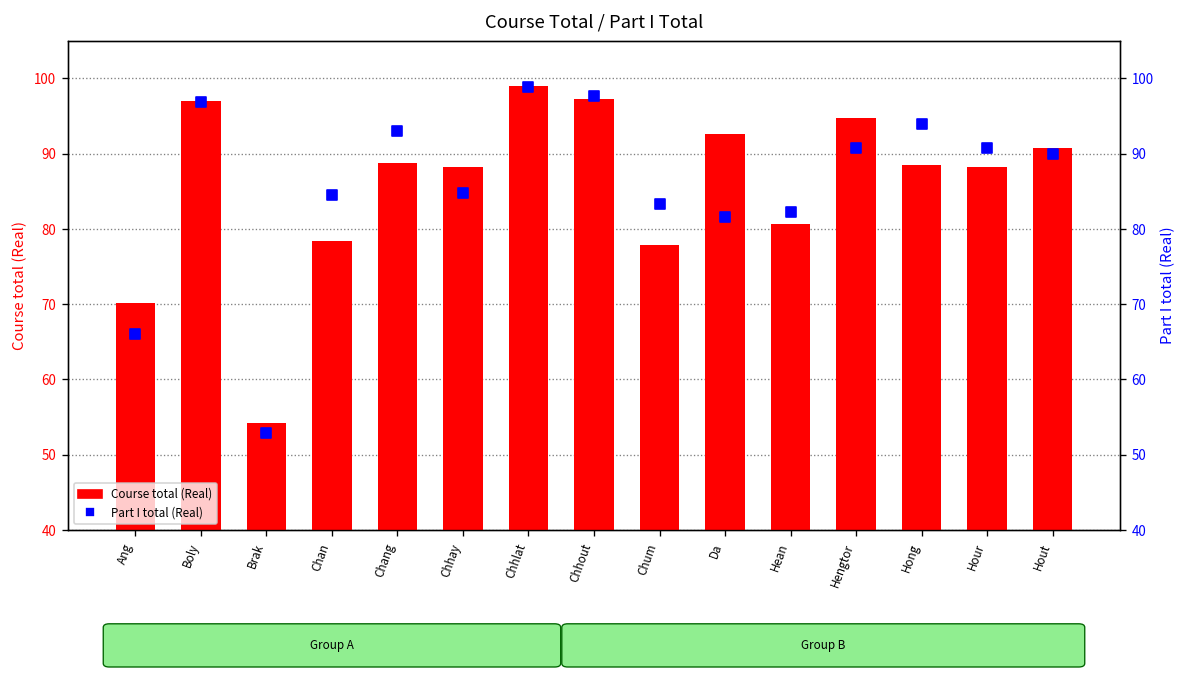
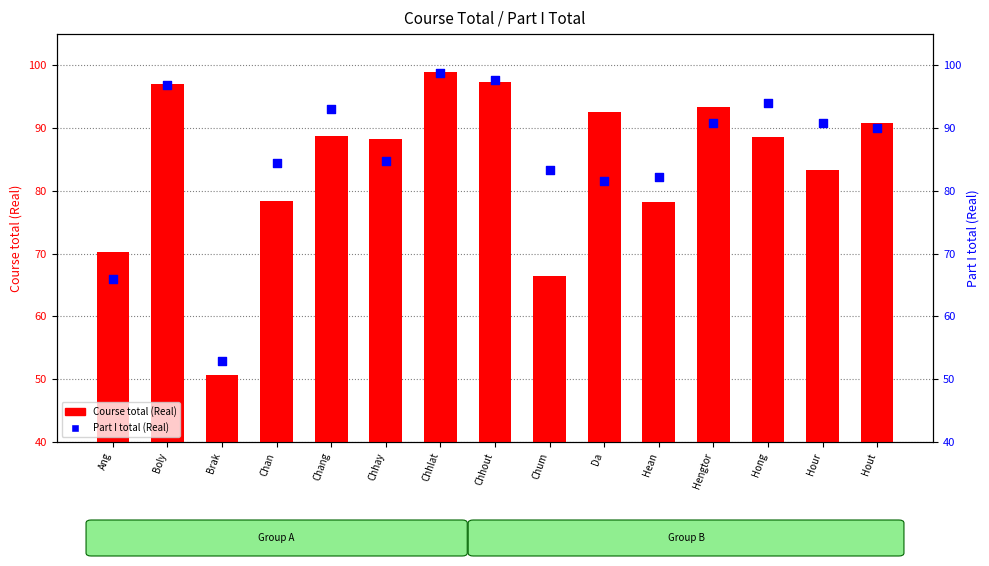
  {
    "Course total (Real)": {
      "Ang": 70,
      "Boly": 97,
-     "Brak": 54,
+     "Brak": 51,
      "Chan": 78,
      "Chang": 89,
      "Chhay": 88,
      "Chhlat": 99,
      "Chhout": 97,
-     "Chum": 78,
+     "Chum": 67,
      "Da": 93,
-     "Hean": 81,
-     "Hengtor": 95,
+     "Hean": 78,
+     "Hengtor": 93,
      "Hong": 89,
-     "Hour": 88,
+     "Hour": 83,
      "Hout": 91
    }
  }
